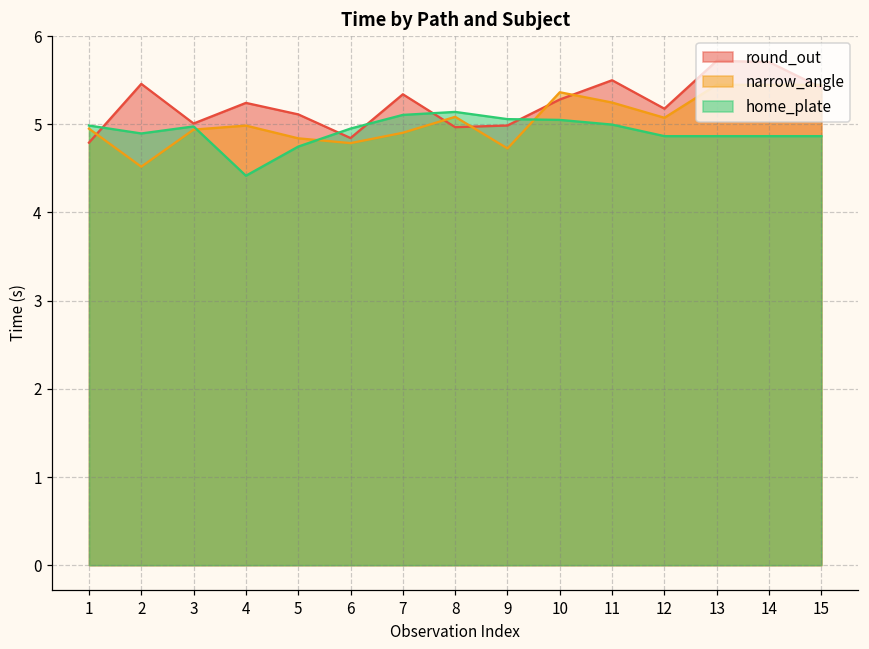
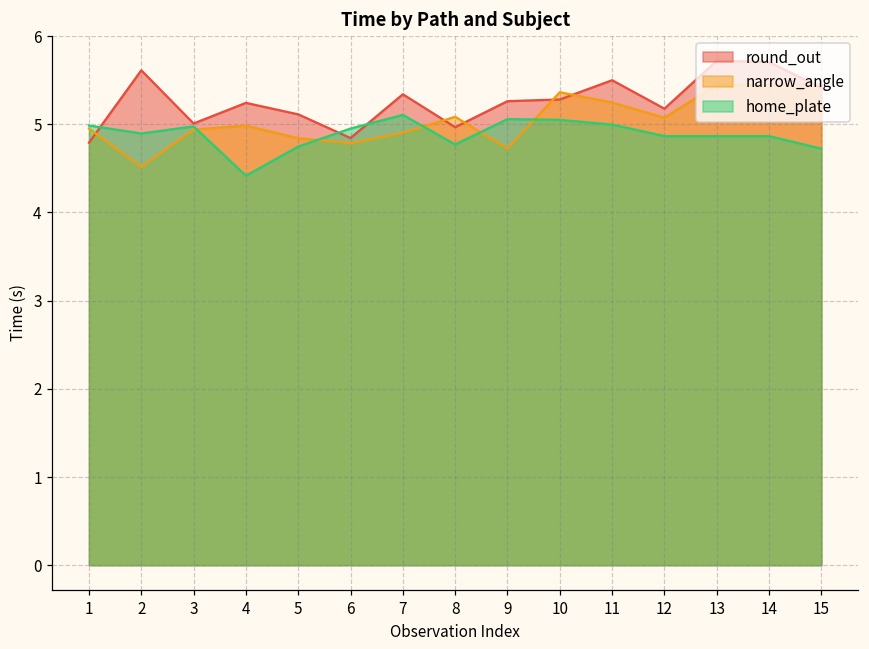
  {
    "round_out": {
      "1": 4.8,
-     "2": 5.5,
+     "2": 5.6,
      "3": 5.0,
      "4": 5.2,
      "5": 5.1,
      "6": 4.8,
      "7": 5.3,
      "8": 5.0,
-     "9": 5.0,
+     "9": 5.3,
      "10": 5.3,
      "11": 5.5,
      "12": 5.2
    },
    "narrow_angle": {
      "1": 5.0,
      "2": 4.5,
      "3": 4.9,
      "4": 5.0,
      "5": 4.8,
      "6": 4.8,
      "7": 4.9,
      "8": 5.1,
      "9": 4.7,
      "10": 5.4,
      "11": 5.2,
      "12": 5.1
    },
    "home_plate": {
      "1": 5.0,
      "2": 4.9,
      "3": 5.0,
      "4": 4.4,
      "5": 4.7,
      "6": 5.0,
      "7": 5.1,
-     "8": 5.1,
+     "8": 4.8,
      "9": 5.1,
      "10": 5.1,
      "11": 5.0,
      "12": 4.9,
      "13": 4.9,
      "14": 4.9,
-     "15": 4.9
+     "15": 4.7
    }
  }
